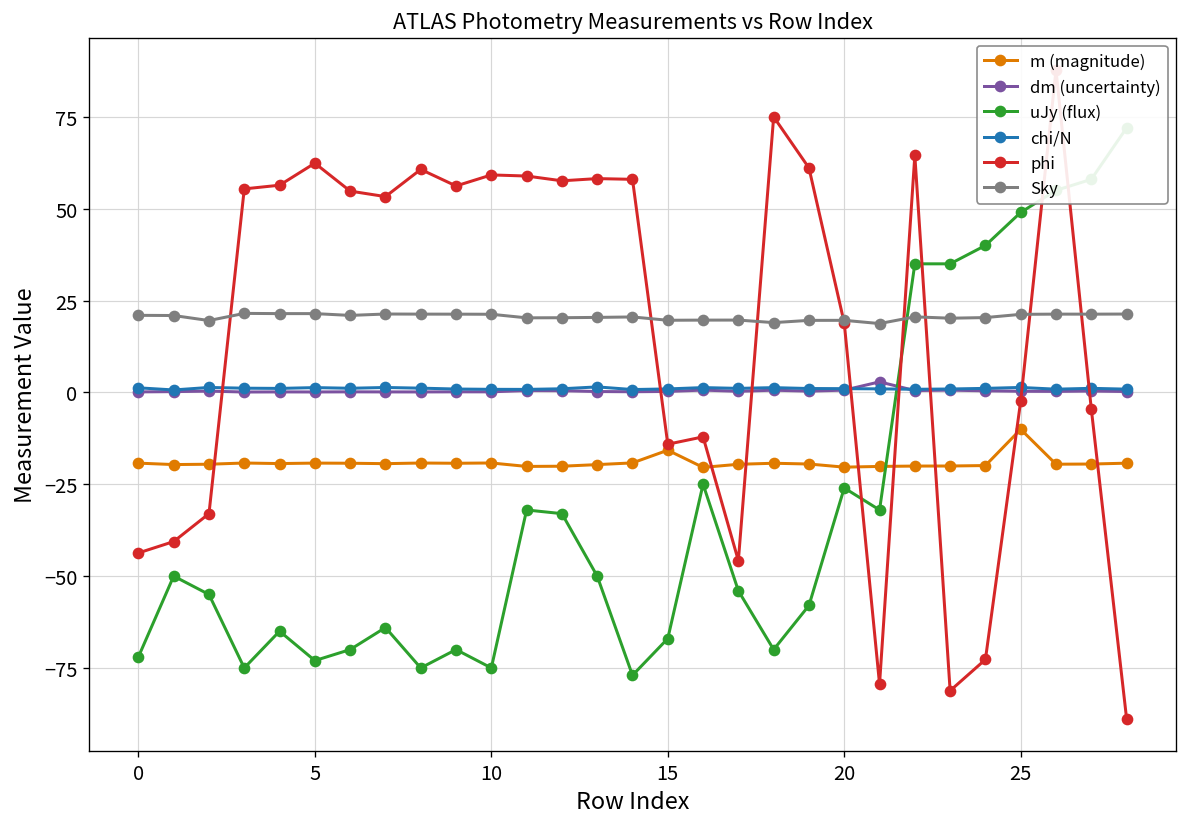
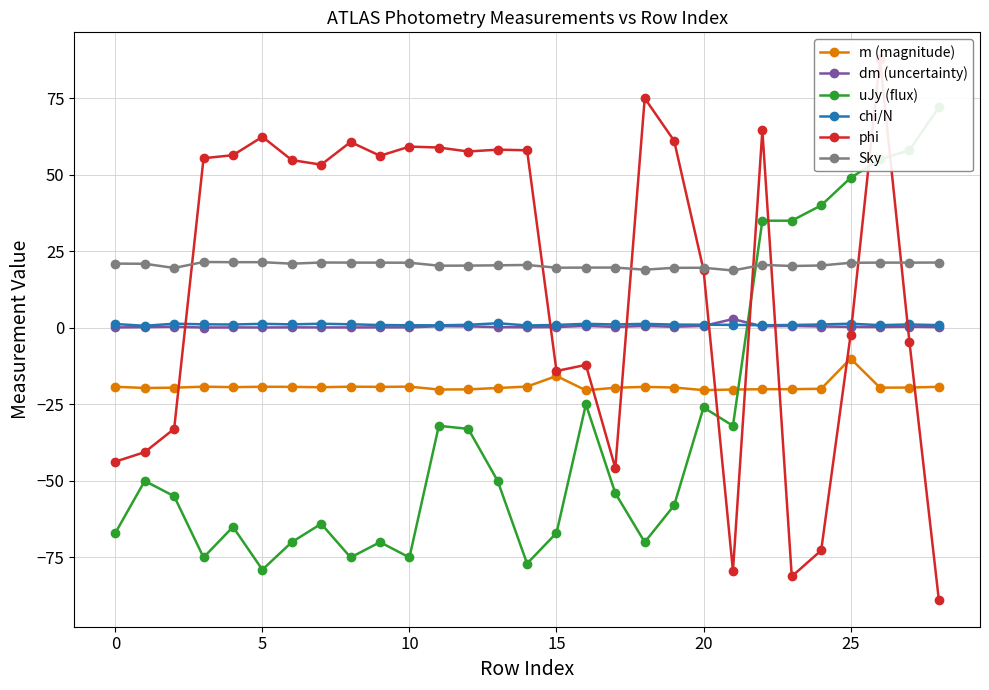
  {
    "m (magnitude)": {
      "0": -19,
      "5": -19,
      "10": -19,
      "15": -16,
      "20": -20,
      "25": -10
    },
    "uJy (flux)": {
-     "0": -72,
-     "5": -73,
+     "0": -67,
+     "5": -79,
      "10": -75,
      "15": -67,
      "20": -26,
      "25": 49
    },
    "chi/N": {
      "0": 1,
      "5": 1,
      "25": 1
    },
    "phi": {
      "0": -44,
      "5": 62,
      "10": 59,
      "15": -14,
      "25": -2
    }
  }
